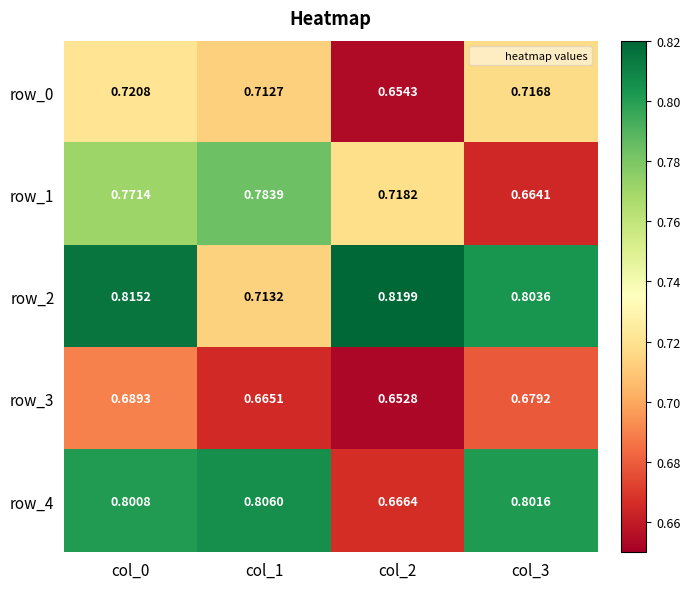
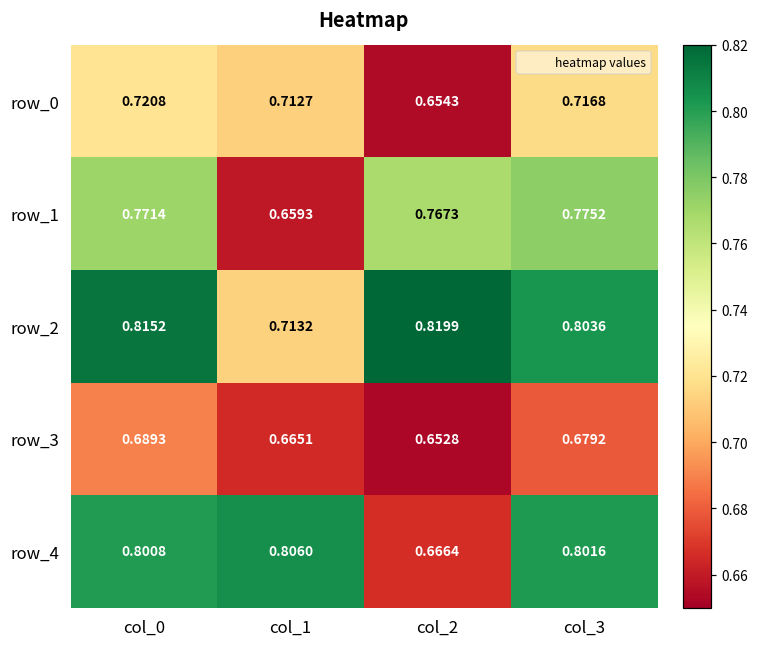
  {
    "row_0": {
      "col_0": 0.7208,
      "col_1": 0.7127,
      "col_2": 0.6543,
      "col_3": 0.7168
    },
    "row_1": {
      "col_0": 0.7714,
-     "col_1": 0.7839,
-     "col_2": 0.7182,
-     "col_3": 0.6641
+     "col_1": 0.6593,
+     "col_2": 0.7673,
+     "col_3": 0.7752
    },
    "row_2": {
      "col_0": 0.8152,
      "col_1": 0.7132,
      "col_2": 0.8199,
      "col_3": 0.8036
    },
    "row_3": {
      "col_0": 0.6893,
      "col_1": 0.6651,
      "col_2": 0.6528,
      "col_3": 0.6792
    },
    "row_4": {
      "col_0": 0.8008,
      "col_1": 0.8060,
      "col_2": 0.6664,
      "col_3": 0.8016
    }
  }
